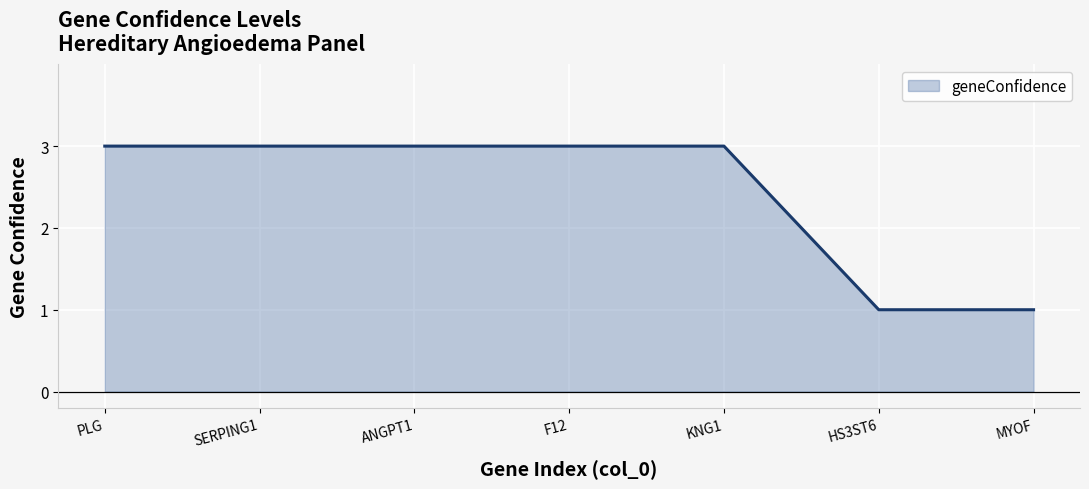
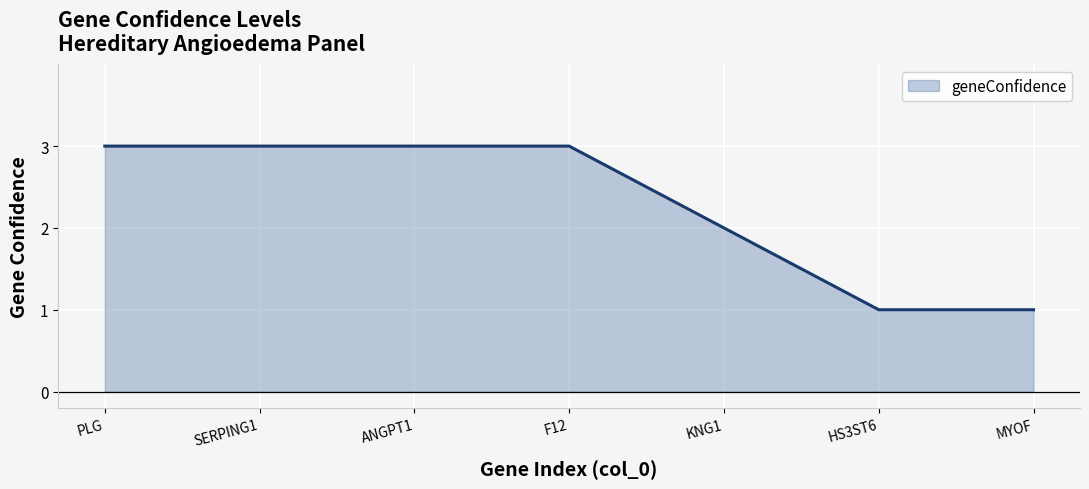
  {
    "PLG": 3,
    "SERPING1": 3,
    "ANGPT1": 3,
    "F12": 3,
-   "KNG1": 3,
+   "KNG1": 2,
    "HS3ST6": 1,
    "MYOF": 1
  }
